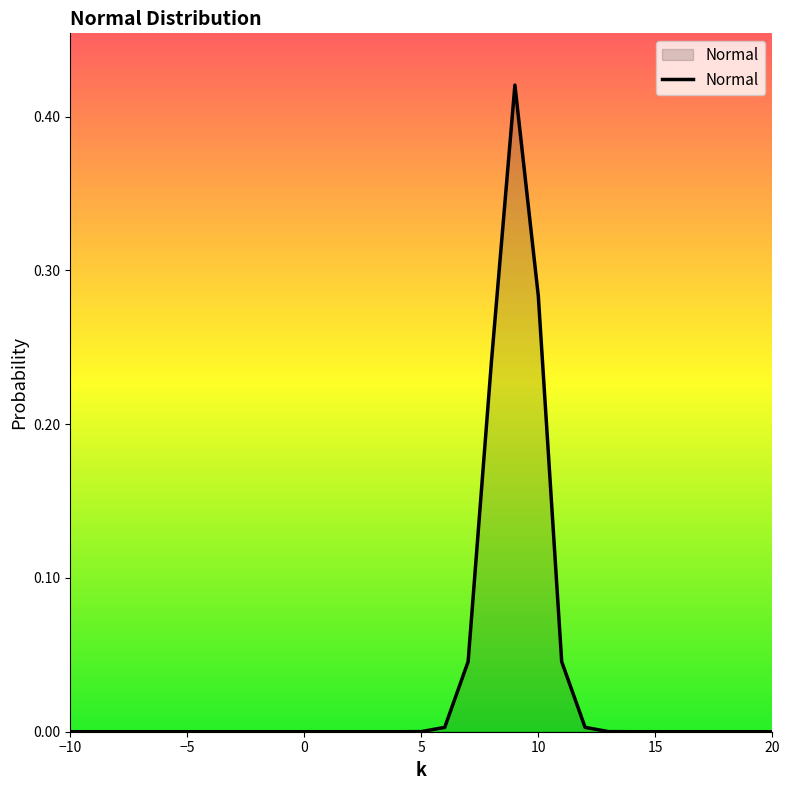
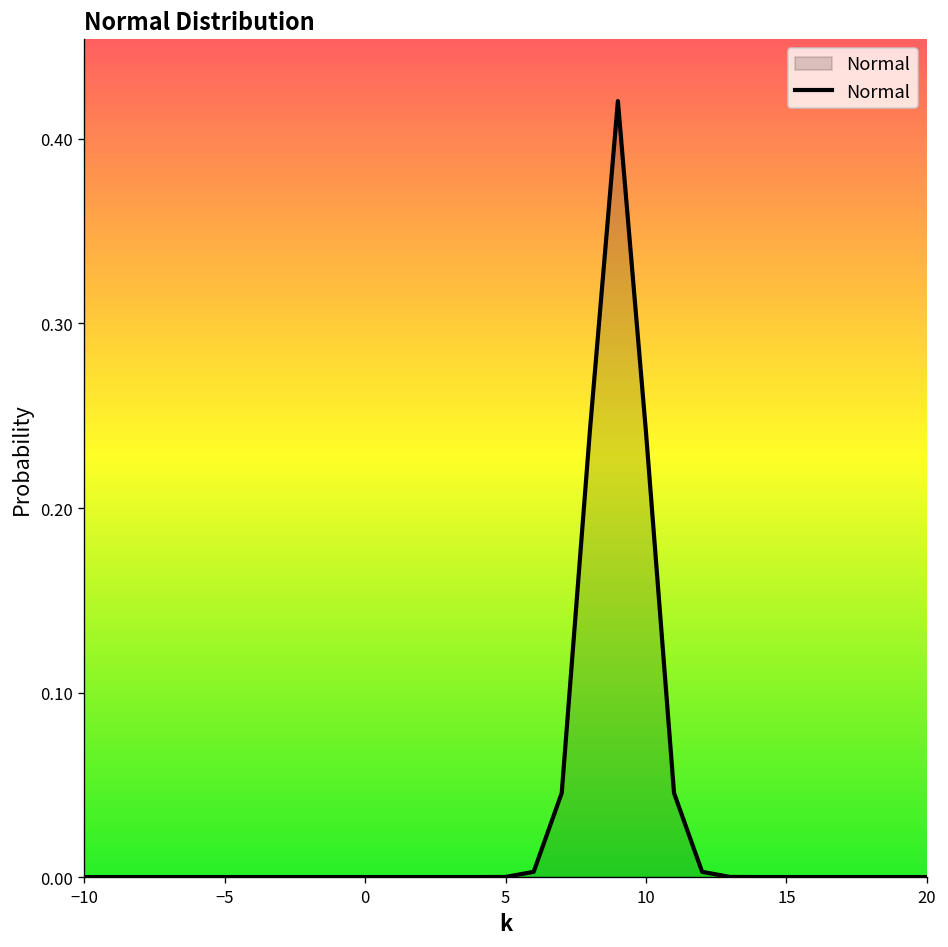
  {
    "−10": 0.000,
    "−5": 0.000,
    "0": 0.000,
    "5": 0.000,
-   "10": 0.283,
+   "10": 0.241,
    "15": 0.000,
    "20": 0.000
  }
